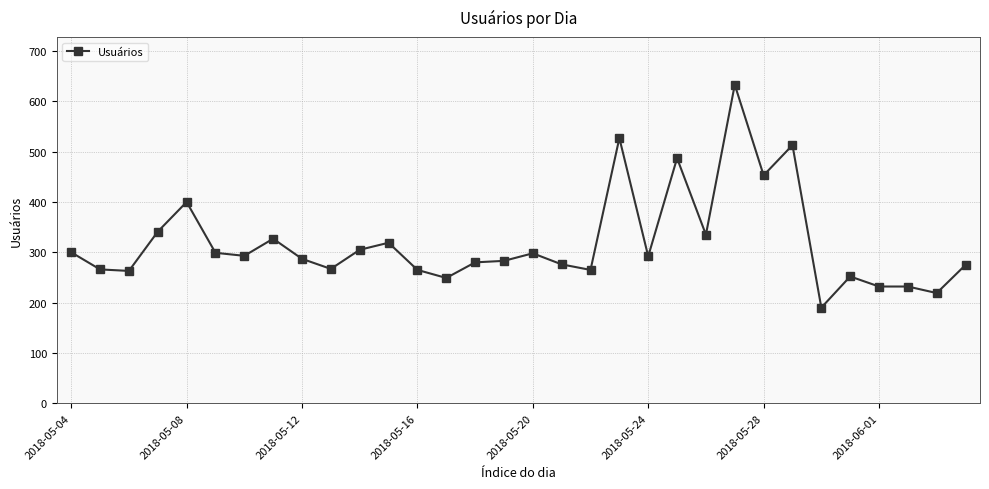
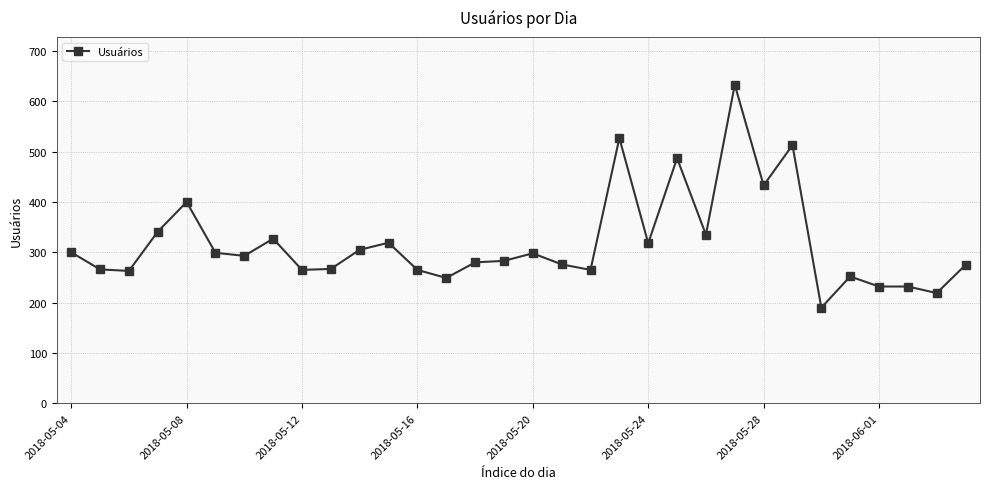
  {
    "2018-05-04": 300,
    "2018-05-08": 400,
-   "2018-05-12": 290,
+   "2018-05-12": 270,
    "2018-05-16": 270,
    "2018-05-20": 300,
-   "2018-05-24": 290,
-   "2018-05-28": 450,
+   "2018-05-24": 320,
+   "2018-05-28": 430,
    "2018-06-01": 230
  }
